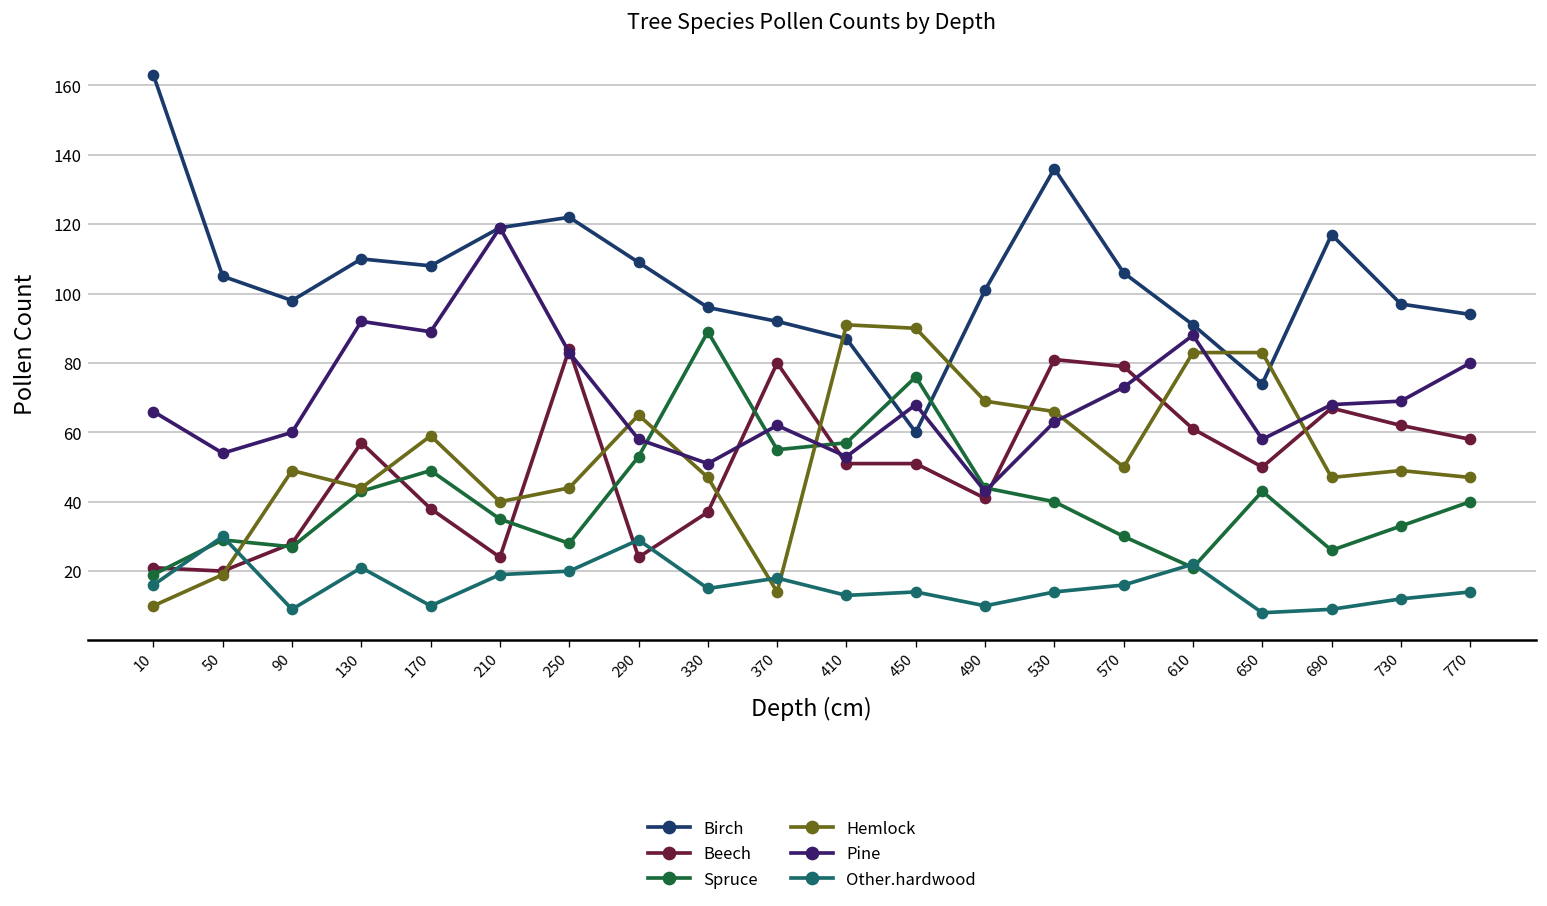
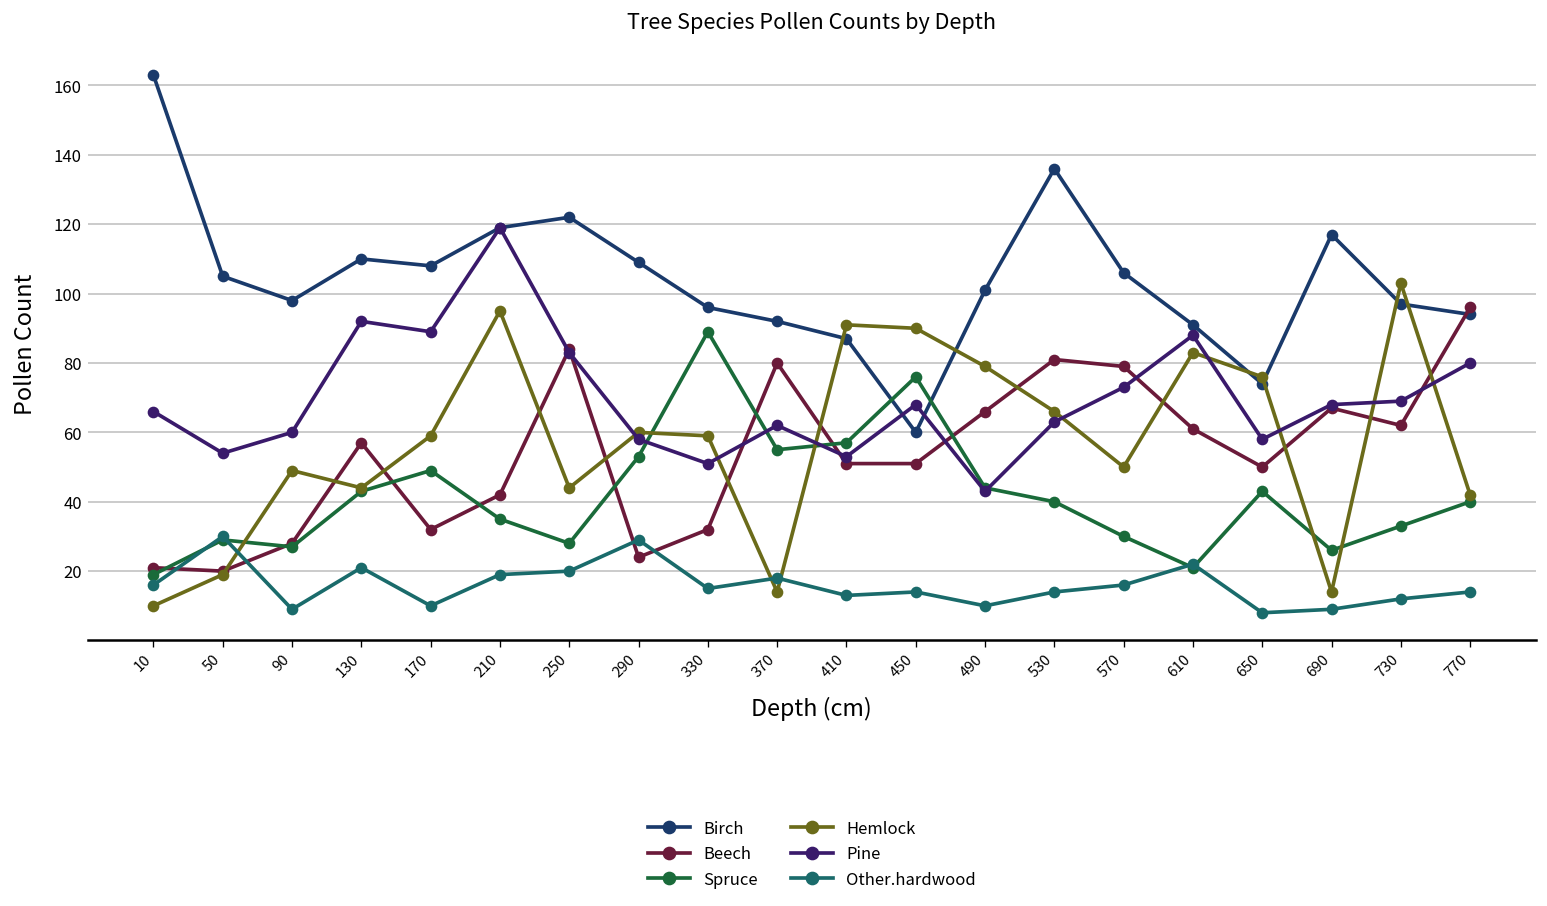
  {
    "Beech": {
      "10": 21,
      "50": 20,
      "90": 28,
      "130": 57,
-     "170": 38,
-     "210": 24,
+     "170": 32,
+     "210": 42,
      "250": 84,
      "290": 24,
-     "330": 37,
+     "330": 32,
      "370": 80,
      "410": 51,
      "450": 51,
-     "490": 41,
+     "490": 66,
      "530": 81,
      "570": 79,
      "610": 61,
      "650": 50,
      "690": 67,
      "730": 62,
-     "770": 58
+     "770": 96
    },
    "Hemlock": {
      "10": 10,
      "50": 19,
      "90": 49,
      "130": 44,
      "170": 59,
-     "210": 40,
+     "210": 95,
      "250": 44,
-     "290": 65,
-     "330": 47,
+     "290": 60,
+     "330": 59,
      "370": 14,
      "410": 91,
      "450": 90,
-     "490": 69,
+     "490": 79,
      "530": 66,
      "570": 50,
      "610": 83,
-     "650": 83,
-     "690": 47,
-     "730": 49,
-     "770": 47
+     "650": 76,
+     "690": 14,
+     "730": 103,
+     "770": 42
    }
  }
